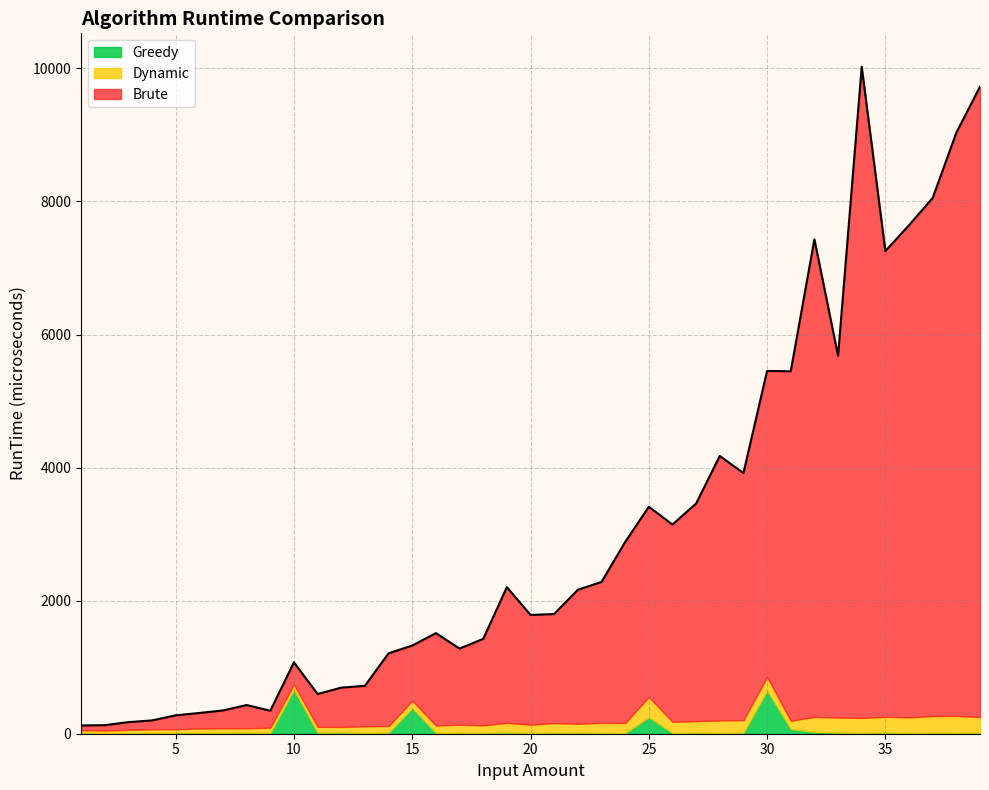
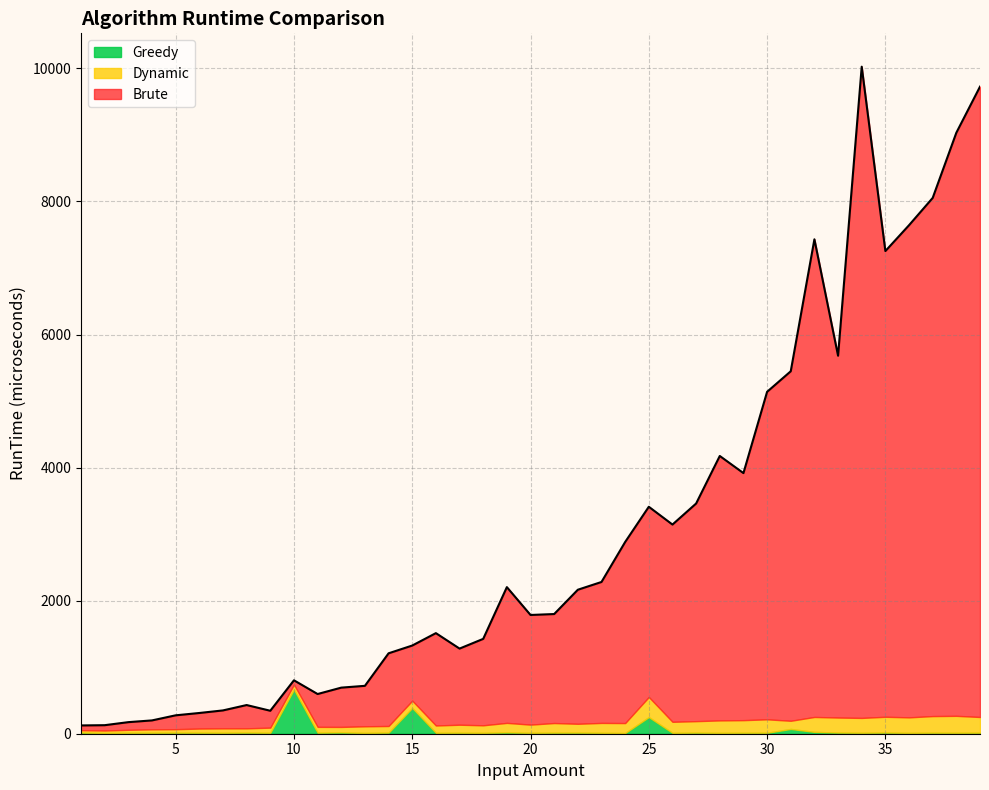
  {
    "Greedy": {
      "10": 700,
      "15": 400,
      "25": 200,
-     "30": 700
+     "30": 0
    },
    "Dynamic": {
      "5": 100,
      "10": 100,
      "15": 100,
      "20": 100,
      "25": 300,
      "30": 200,
      "35": 200
    },
    "Brute": {
      "5": 200,
-     "10": 300,
+     "10": 100,
      "15": 800,
      "20": 1600,
      "25": 2900,
-     "30": 4600,
+     "30": 4900,
      "35": 7000
    }
  }
